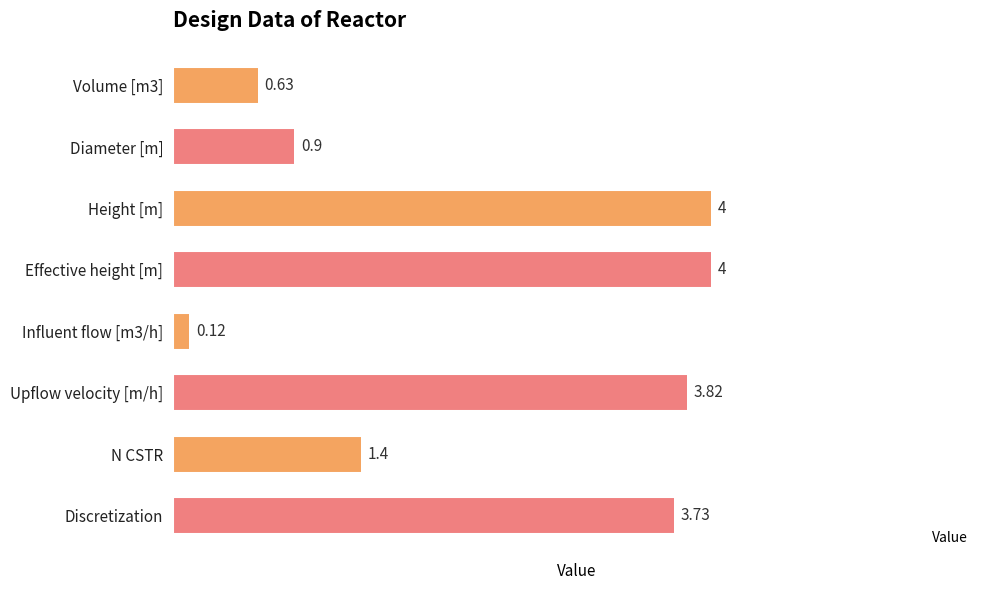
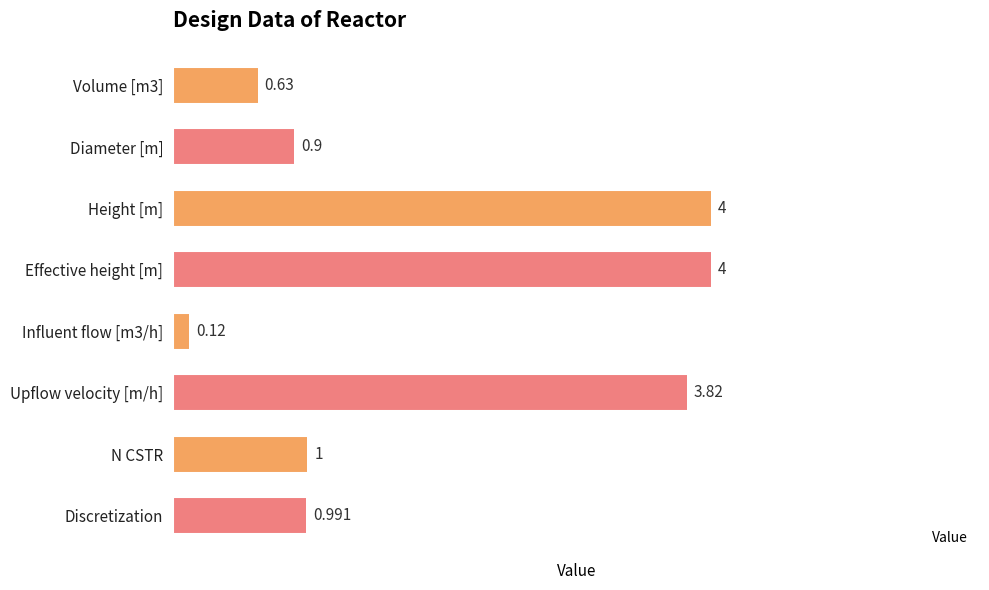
  {
    "Volume [m3]": 0.63,
    "Diameter [m]": 0.9,
    "Height [m]": 4,
    "Effective height [m]": 4,
    "Influent flow [m3/h]": 0.12,
    "Upflow velocity [m/h]": 3.82,
-   "N CSTR": 1.4,
-   "Discretization": 3.73
+   "N CSTR": 1,
+   "Discretization": 0.991
  }
